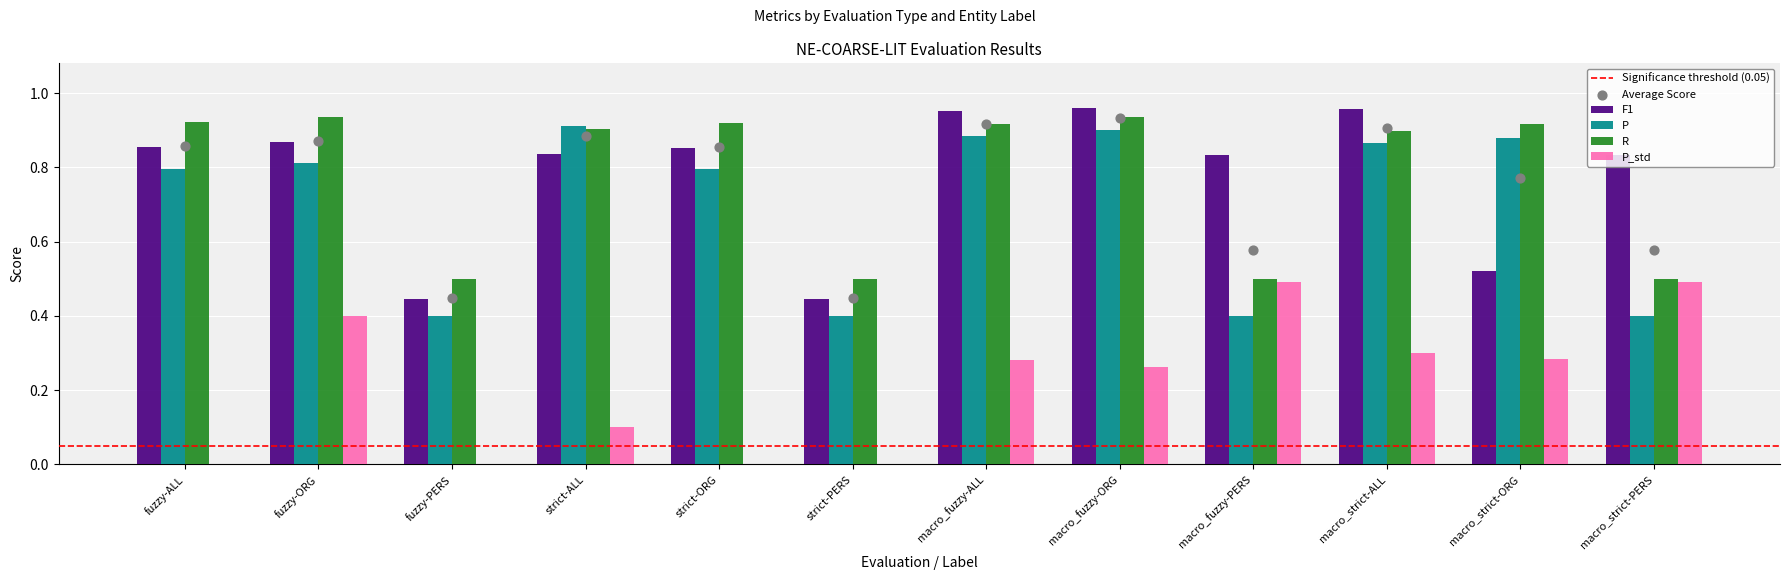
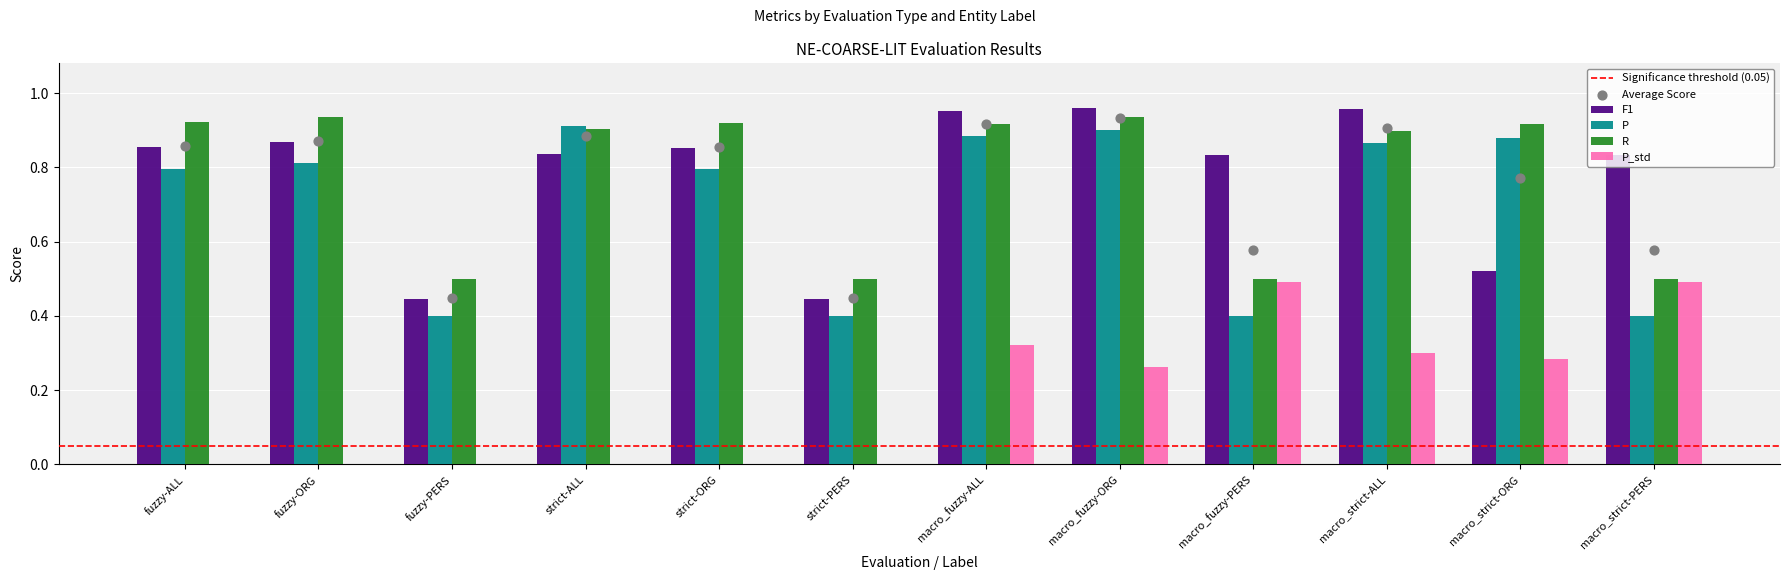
  {
    "F1": {
      "fuzzy-ALL": 0.85,
      "fuzzy-ORG": 0.87,
      "fuzzy-PERS": 0.44,
      "strict-ALL": 0.84,
      "strict-ORG": 0.85,
      "strict-PERS": 0.44,
      "macro_fuzzy-ALL": 0.95,
      "macro_fuzzy-ORG": 0.96,
      "macro_fuzzy-PERS": 0.83,
      "macro_strict-ALL": 0.96,
      "macro_strict-ORG": 0.52
    },
    "P": {
      "fuzzy-ALL": 0.80,
      "fuzzy-ORG": 0.81,
      "fuzzy-PERS": 0.40,
      "strict-ALL": 0.91,
      "strict-ORG": 0.80,
      "strict-PERS": 0.40,
      "macro_fuzzy-ALL": 0.88,
      "macro_fuzzy-ORG": 0.90,
      "macro_fuzzy-PERS": 0.40,
      "macro_strict-ALL": 0.87,
      "macro_strict-ORG": 0.88,
      "macro_strict-PERS": 0.40
    },
    "R": {
      "fuzzy-ALL": 0.92,
      "fuzzy-ORG": 0.94,
      "fuzzy-PERS": 0.50,
      "strict-ALL": 0.90,
      "strict-ORG": 0.92,
      "strict-PERS": 0.50,
      "macro_fuzzy-ALL": 0.92,
      "macro_fuzzy-ORG": 0.94,
      "macro_fuzzy-PERS": 0.50,
      "macro_strict-ALL": 0.90,
      "macro_strict-ORG": 0.92,
      "macro_strict-PERS": 0.50
    },
    "P_std": {
      "fuzzy-ALL": 0.00,
-     "fuzzy-ORG": 0.4,
+     "fuzzy-ORG": 0.0,
      "fuzzy-PERS": 0.00,
-     "strict-ALL": 0.1,
+     "strict-ALL": 0.0,
      "strict-ORG": 0.00,
      "strict-PERS": 0.00,
-     "macro_fuzzy-ALL": 0.28,
+     "macro_fuzzy-ALL": 0.32,
      "macro_fuzzy-ORG": 0.26,
      "macro_fuzzy-PERS": 0.49,
      "macro_strict-ALL": 0.30,
      "macro_strict-ORG": 0.28,
      "macro_strict-PERS": 0.49
    }
  }
